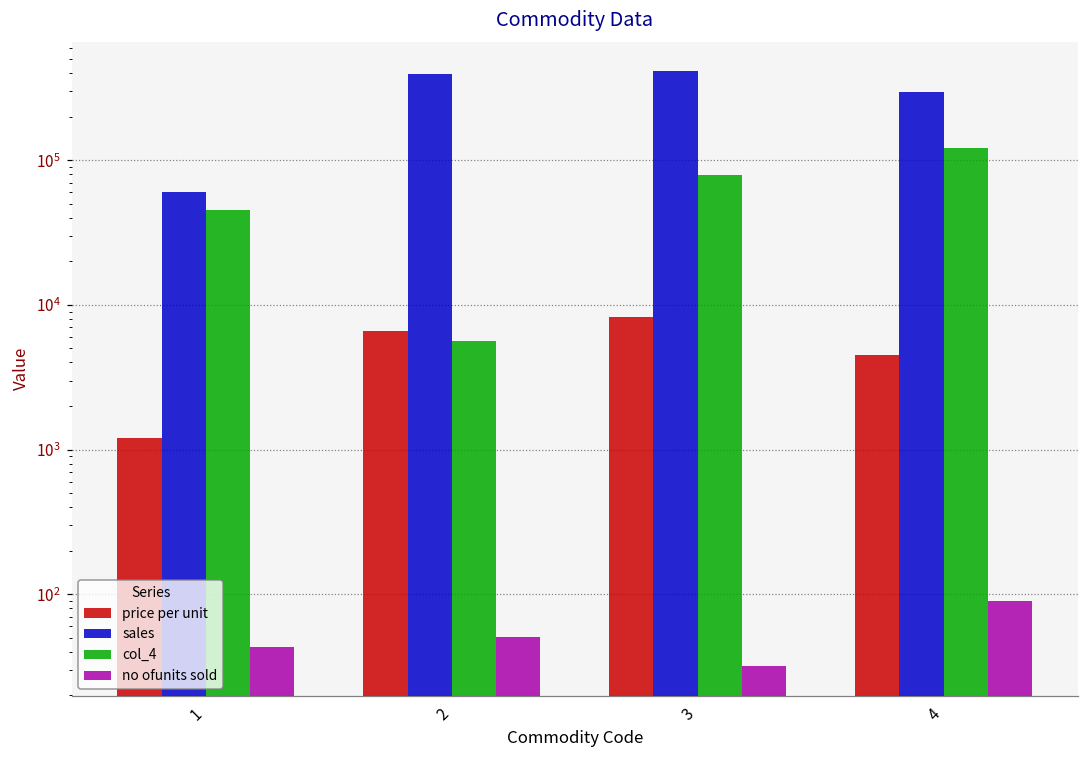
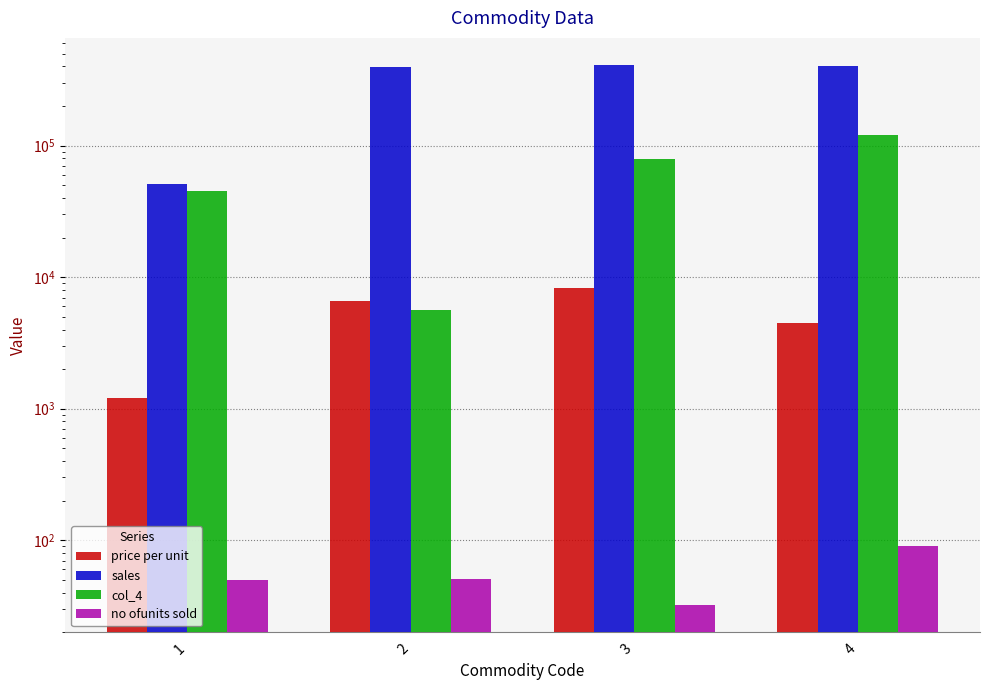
  {
    "price per unit": {
      "1": 1200,
      "2": 7000,
      "3": 8000,
      "4": 4500
    },
    "sales": {
-     "1": 60000,
+     "1": 51000,
      "2": 390000,
      "3": 410000,
-     "4": 290000
+     "4": 410000
    },
    "col_4": {
      "1": 46000,
      "2": 5700,
      "3": 80000,
      "4": 120000
    },
    "no ofunits sold": {
-     "1": 43,
+     "1": 50,
      "2": 51,
      "3": 32,
      "4": 90
    }
  }
